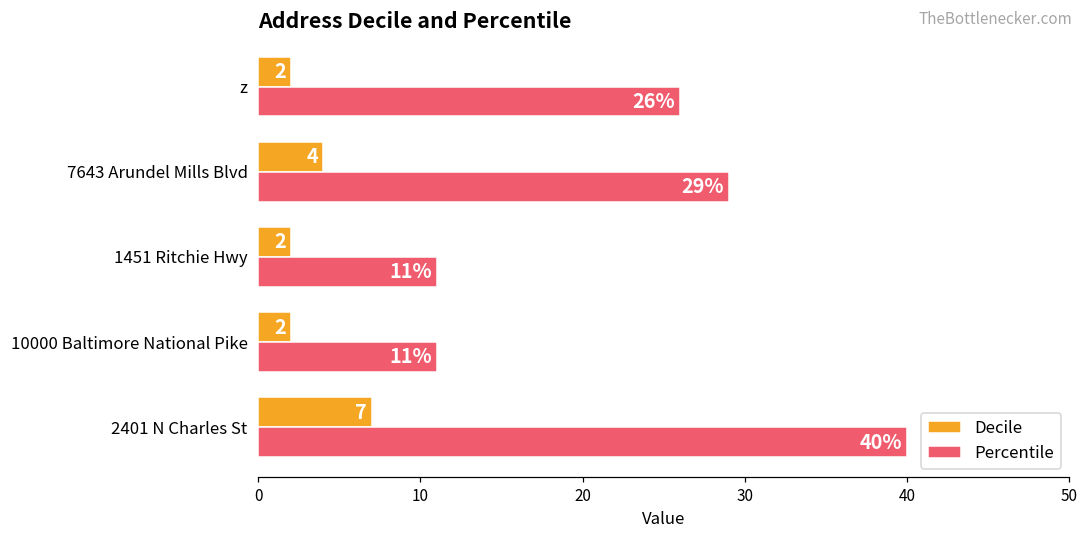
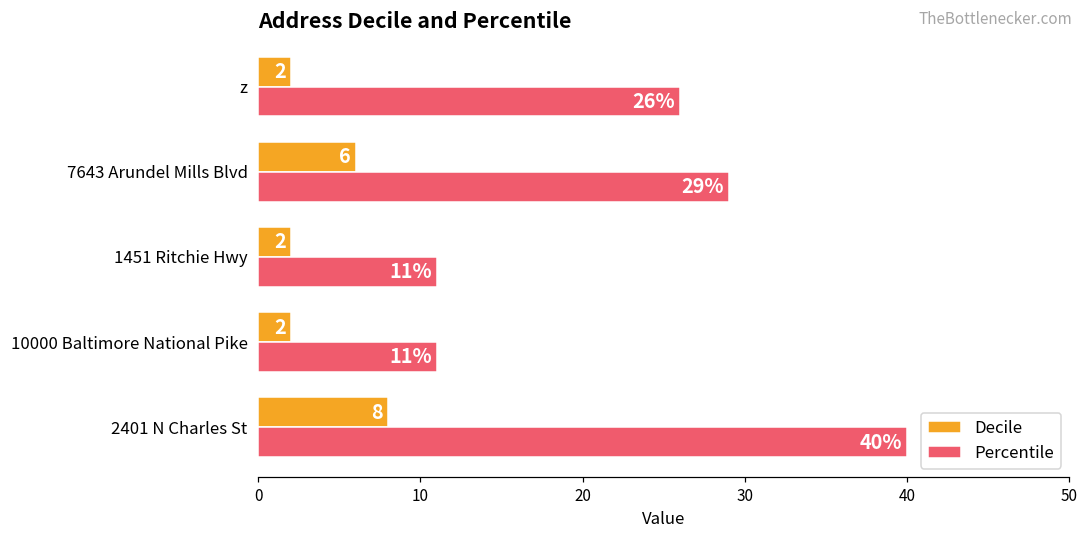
  {
    "Decile": {
      "z": "2",
-     "7643 Arundel Mills Blvd": "4",
+     "7643 Arundel Mills Blvd": "6",
      "1451 Ritchie Hwy": "2",
      "10000 Baltimore National Pike": "2",
-     "2401 N Charles St": "7"
+     "2401 N Charles St": "8"
    },
    "Percentile": {
      "z": "26%",
      "7643 Arundel Mills Blvd": "29%",
      "1451 Ritchie Hwy": "11%",
      "10000 Baltimore National Pike": "11%",
      "2401 N Charles St": "40%"
    }
  }
